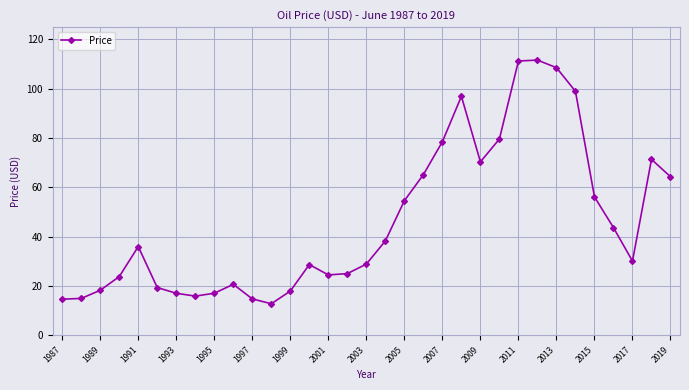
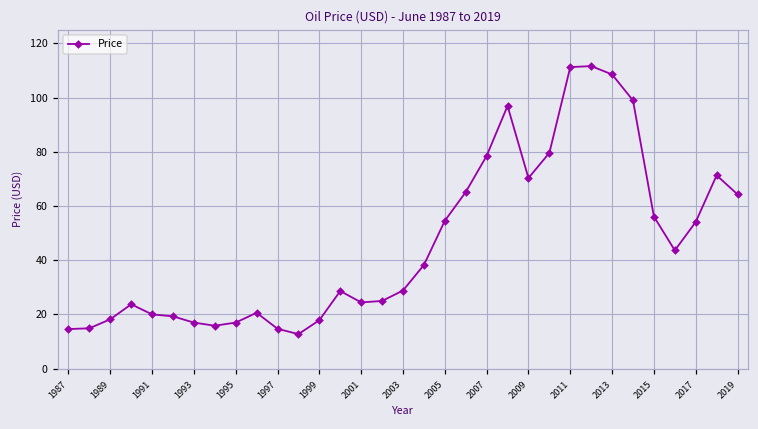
  {
    "1987": 15,
    "1989": 18,
-   "1991": 36,
+   "1991": 20,
    "1993": 17,
    "1995": 17,
    "1997": 15,
    "1999": 18,
    "2001": 24,
    "2003": 29,
    "2005": 55,
    "2007": 79,
    "2009": 70,
    "2011": 111,
    "2013": 109,
    "2015": 56,
-   "2017": 30,
+   "2017": 54,
    "2019": 64
  }
